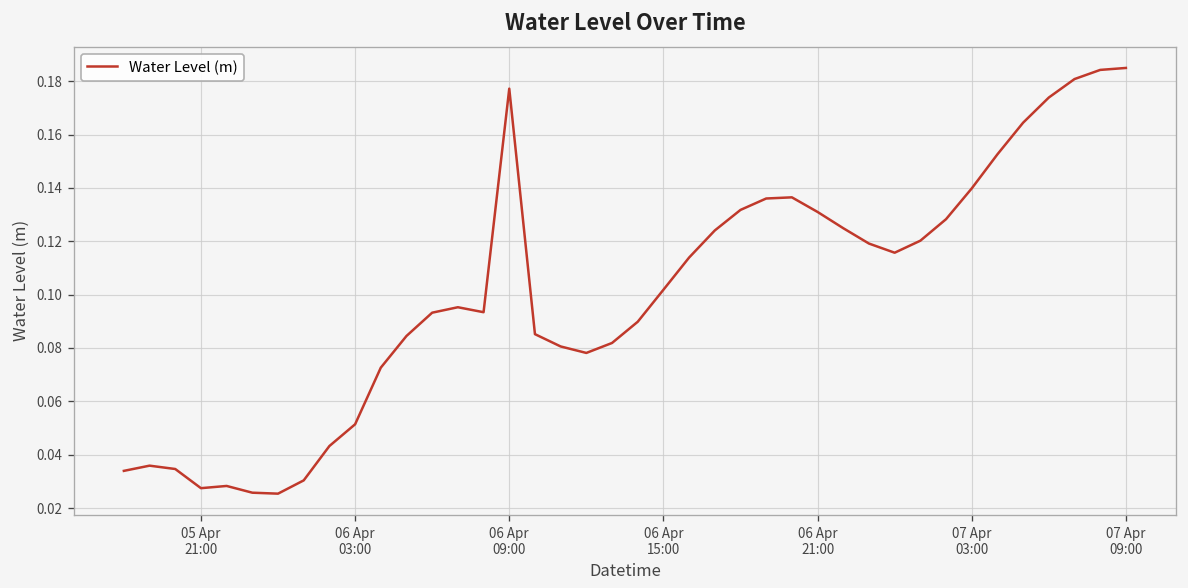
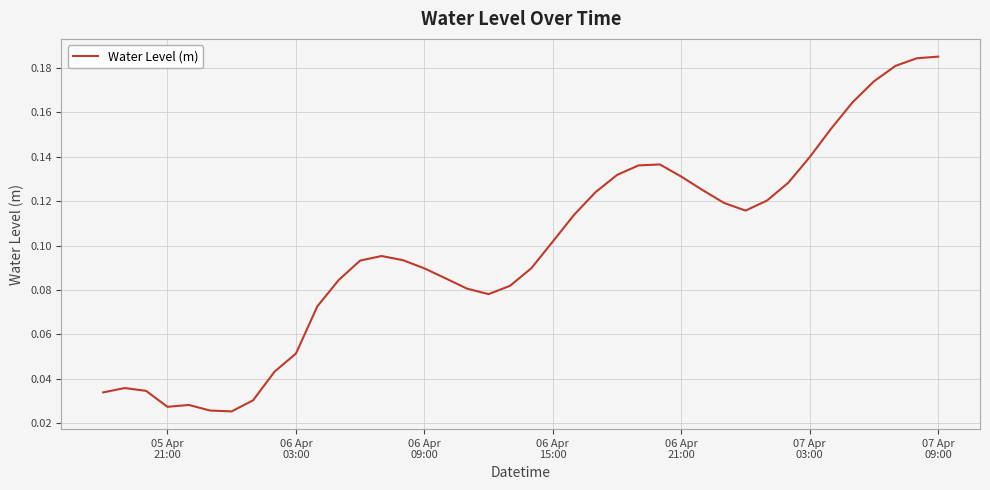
  {
    "05 Apr 21:00": 0.027,
    "06 Apr 03:00": 0.051,
-   "06 Apr 09:00": 0.177,
+   "06 Apr 09:00": 0.090,
    "06 Apr 15:00": 0.102,
    "06 Apr 21:00": 0.131,
    "07 Apr 03:00": 0.140,
    "07 Apr 09:00": 0.185
  }
